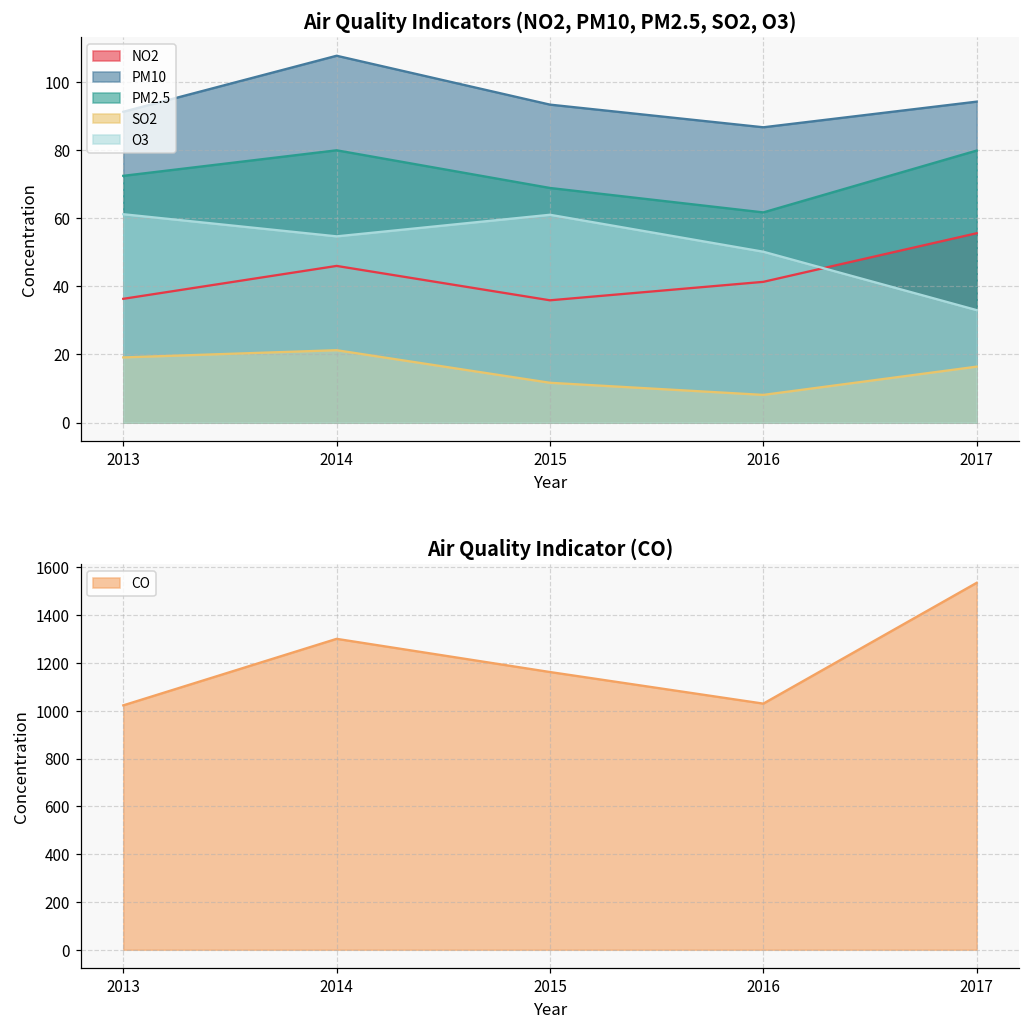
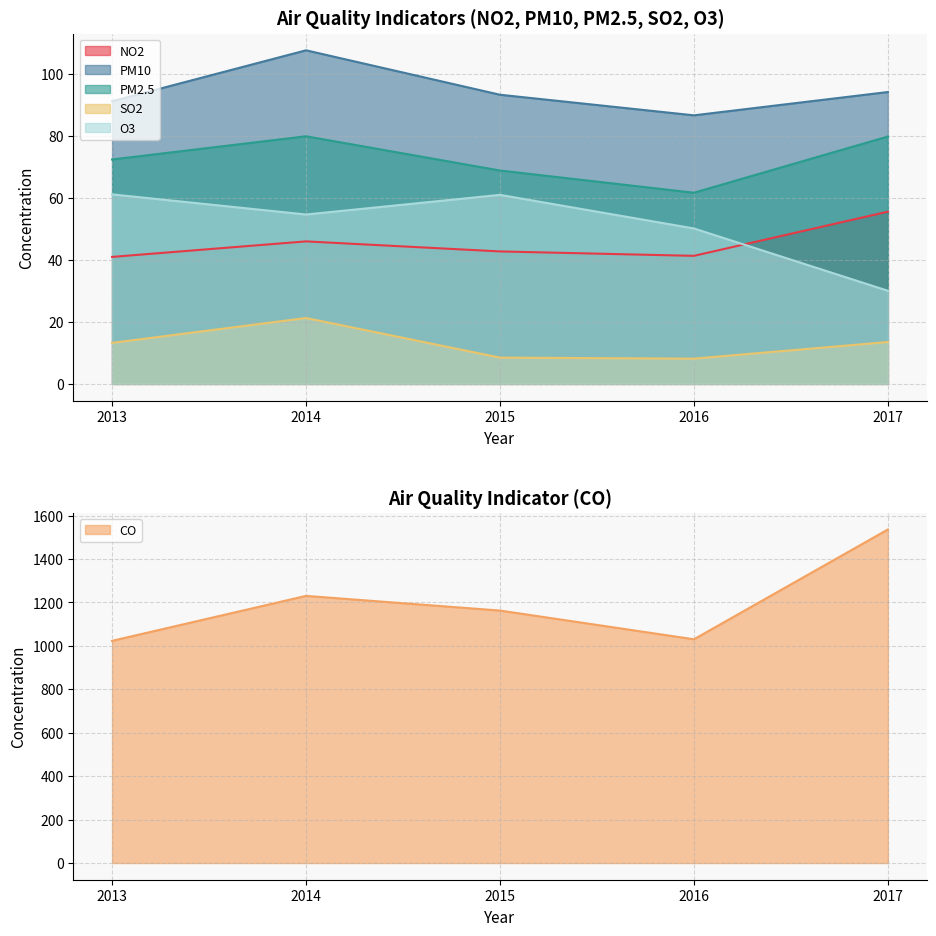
  {
    "Air Quality Indicators (NO2, PM10, PM2.5, SO2, O3)": {
      "NO2": {
-       "2013": 36,
+       "2013": 41,
        "2014": 46,
-       "2015": 36,
+       "2015": 43,
        "2016": 41,
        "2017": 56
      },
      "SO2": {
-       "2013": 19,
+       "2013": 13,
        "2014": 21,
-       "2015": 12,
+       "2015": 8,
        "2016": 8,
-       "2017": 16
+       "2017": 14
      },
      "O3": {
        "2013": 61,
        "2014": 55,
        "2015": 61,
        "2016": 50,
-       "2017": 33
+       "2017": 30
      }
    },
    "Air Quality Indicator (CO)": {
      "2013": 1020,
-     "2014": 1300,
+     "2014": 1230,
      "2015": 1160,
      "2016": 1030,
      "2017": 1540
    }
  }
